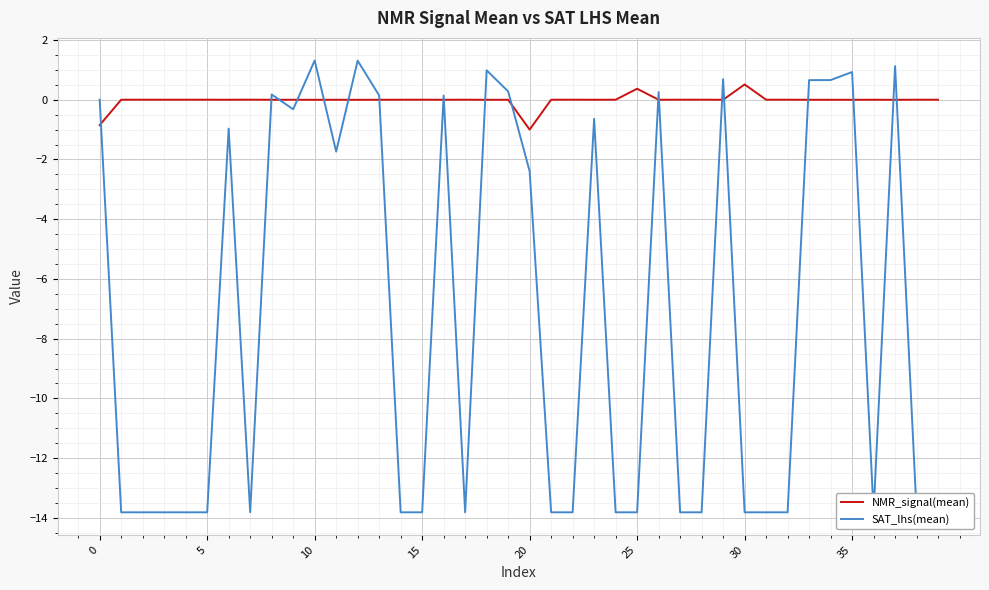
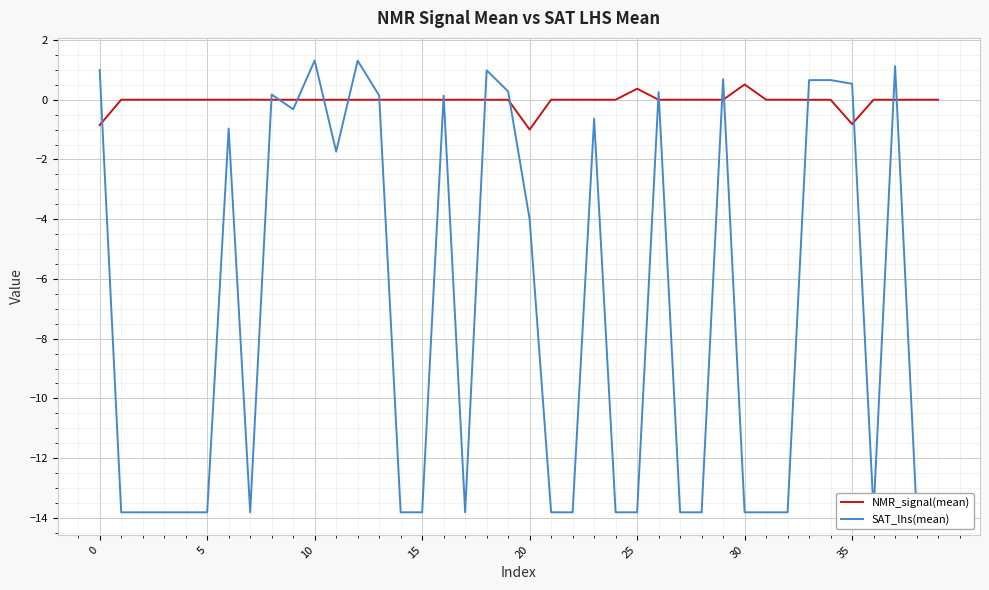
  {
    "NMR_signal(mean)": {
      "0": -0.8,
      "5": 0.0,
      "10": 0.0,
      "15": 0.0,
      "20": -1.0,
      "25": 0.4,
      "30": 0.5,
-     "35": 0.0
+     "35": -0.8
    },
    "SAT_lhs(mean)": {
-     "0": 0,
+     "0": 1,
      "5": -13.8,
      "10": 1.3,
      "15": -13.8,
-     "20": -2.4,
+     "20": -4.0,
      "25": -13.8,
      "30": -13.8,
-     "35": 0.9
+     "35": 0.5
    }
  }
